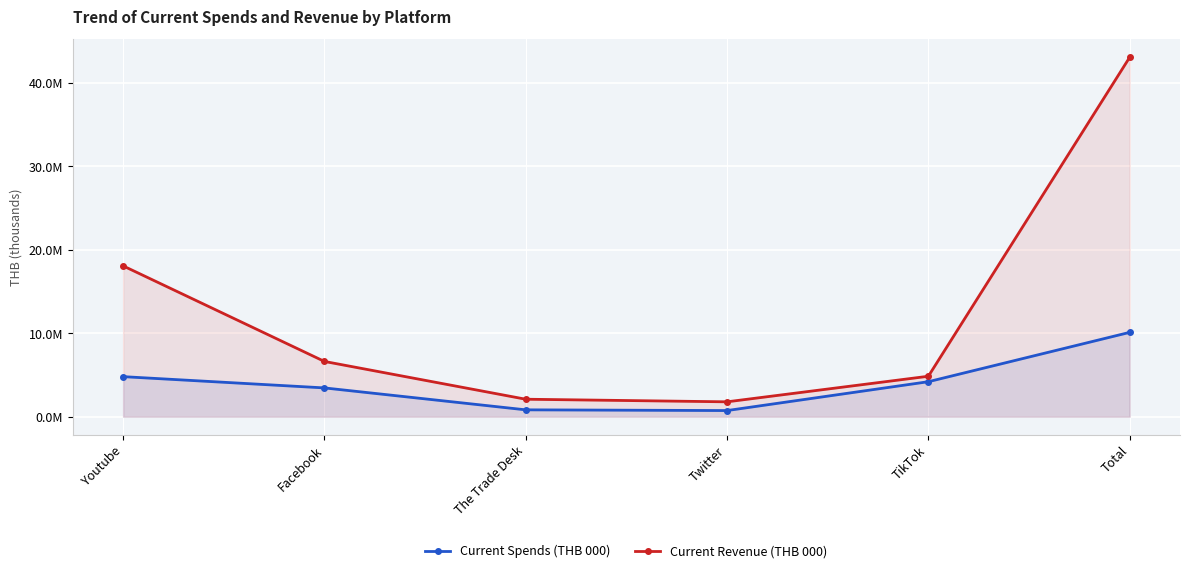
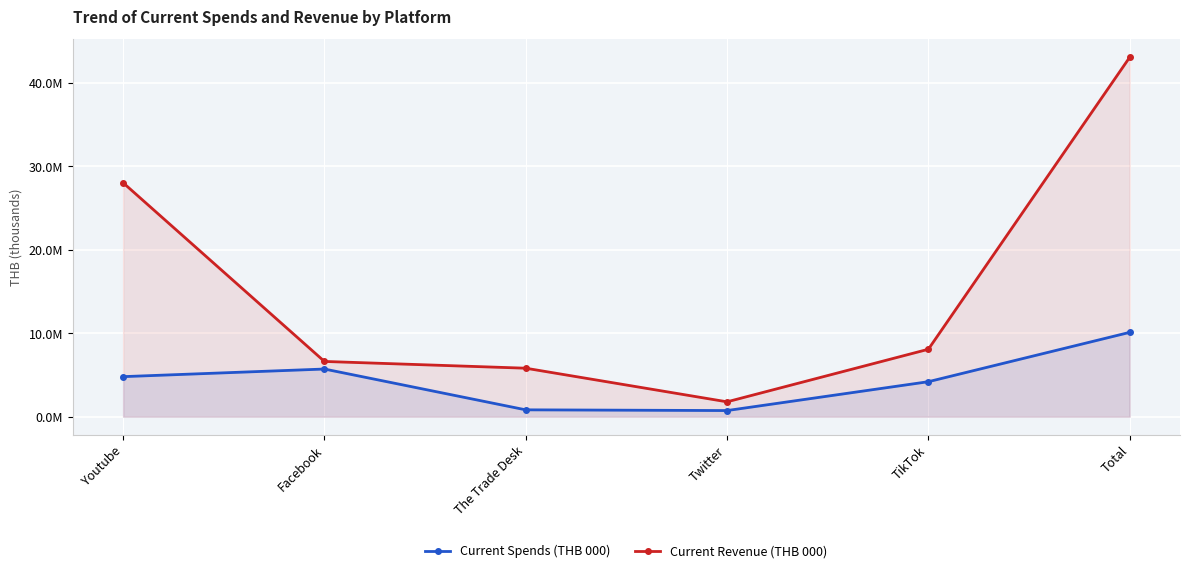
  {
    "Current Spends (THB 000)": {
      "Youtube": 5000000,
-     "Facebook": 3000000,
+     "Facebook": 6000000,
      "The Trade Desk": 1000000,
      "Twitter": 1000000,
      "TikTok": 4000000,
      "Total": 10000000
    },
    "Current Revenue (THB 000)": {
-     "Youtube": 18000000,
+     "Youtube": 28000000,
      "Facebook": 7000000,
-     "The Trade Desk": 2000000,
+     "The Trade Desk": 6000000,
      "Twitter": 2000000,
-     "TikTok": 5000000,
+     "TikTok": 8000000,
      "Total": 43000000
    }
  }
